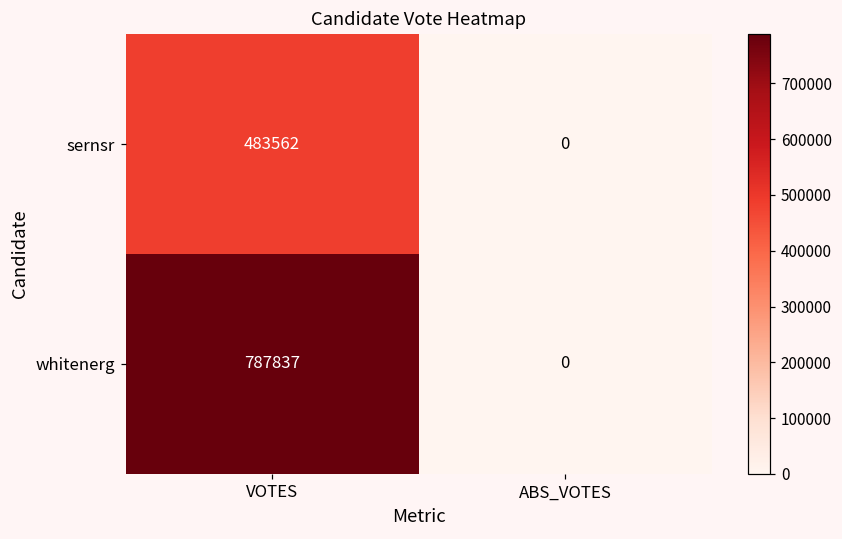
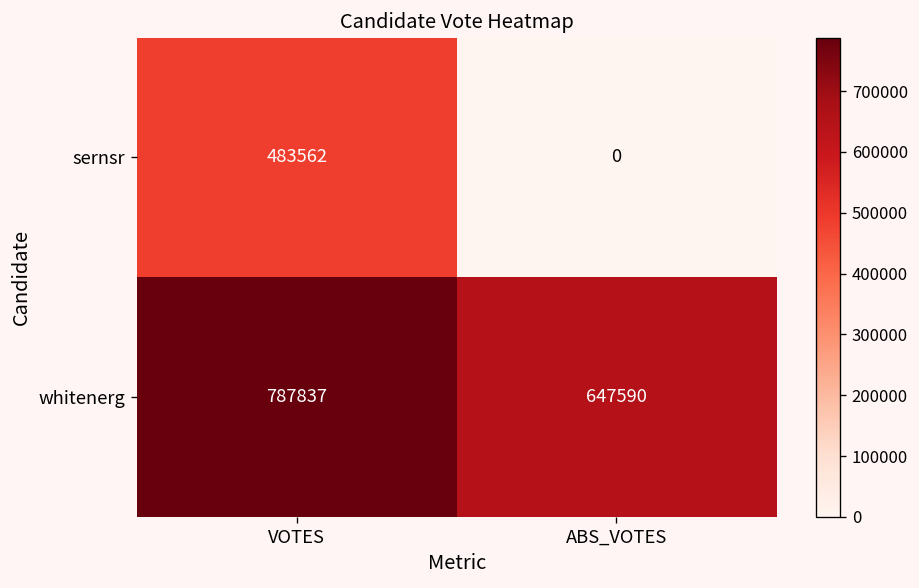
  {
    "sernsr": {
      "VOTES": 483562,
      "ABS_VOTES": 0
    },
    "whitenerg": {
      "VOTES": 787837,
-     "ABS_VOTES": 0
+     "ABS_VOTES": 647590
    }
  }
